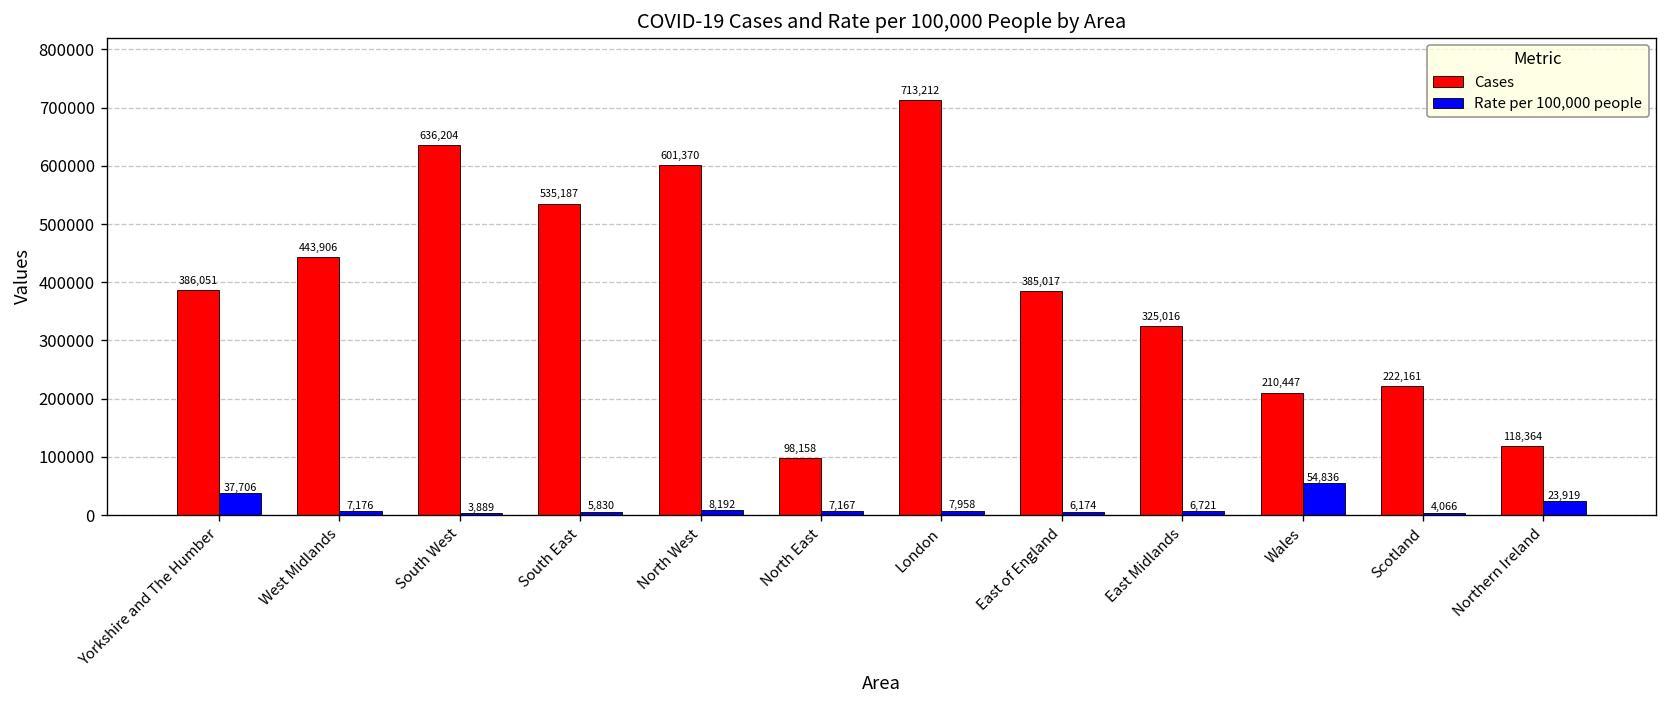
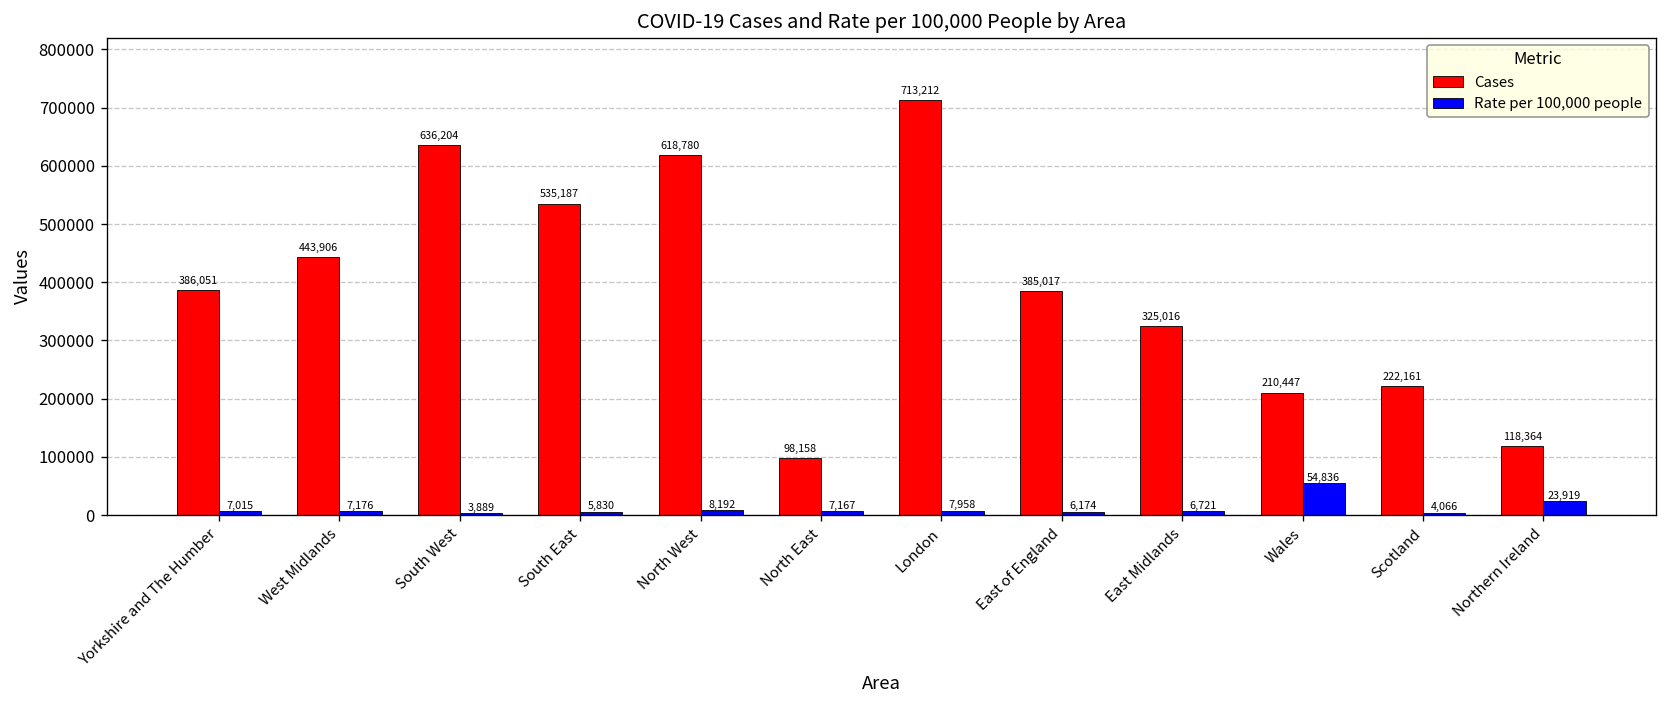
  {
    "Cases": {
      "Yorkshire and The Humber": "386,051",
      "West Midlands": "443,906",
      "South West": "636,204",
      "South East": "535,187",
-     "North West": "601,370",
+     "North West": "618,780",
      "North East": "98,158",
      "London": "713,212",
      "East of England": "385,017",
      "East Midlands": "325,016",
      "Wales": "210,447",
      "Scotland": "222,161",
      "Northern Ireland": "118,364"
    },
    "Rate per 100,000 people": {
-     "Yorkshire and The Humber": "37,706",
+     "Yorkshire and The Humber": "7,015",
      "West Midlands": "7,176",
      "South West": "3,889",
      "South East": "5,830",
      "North West": "8,192",
      "North East": "7,167",
      "London": "7,958",
      "East of England": "6,174",
      "East Midlands": "6,721",
      "Wales": "54,836",
      "Scotland": "4,066",
      "Northern Ireland": "23,919"
    }
  }
